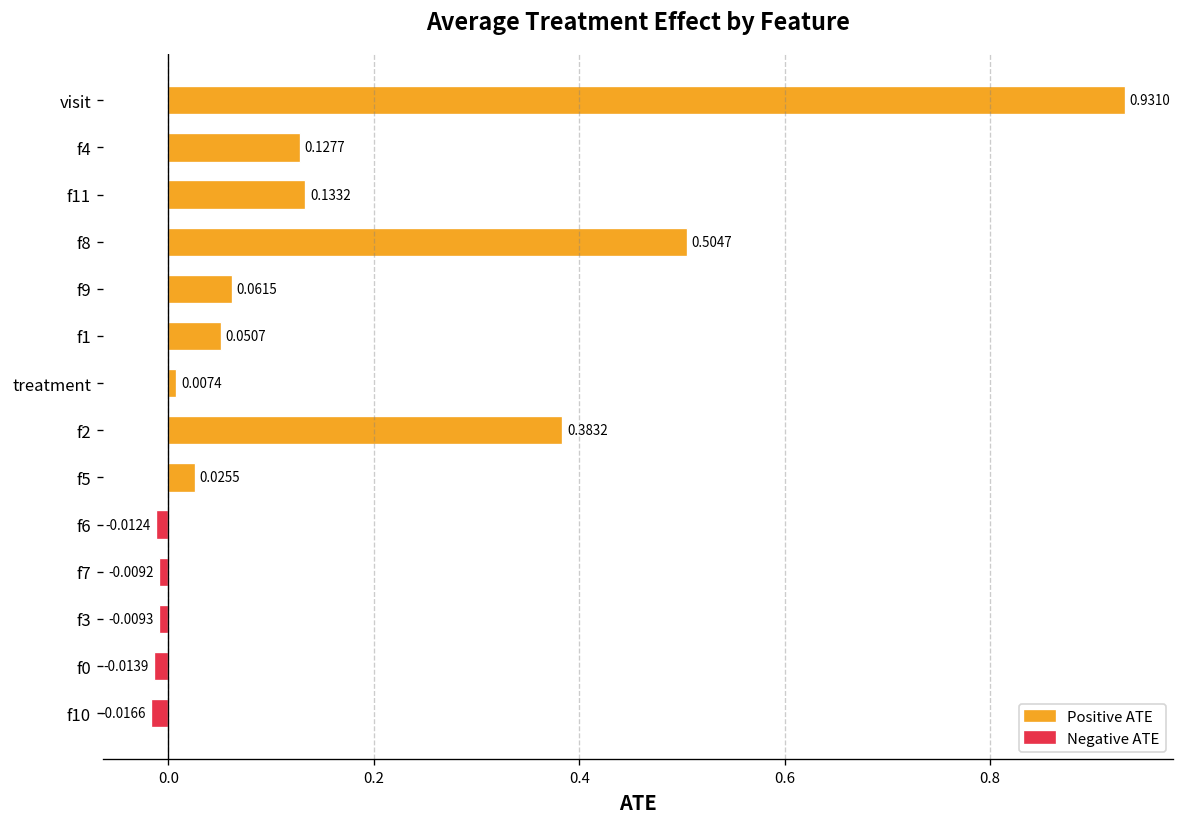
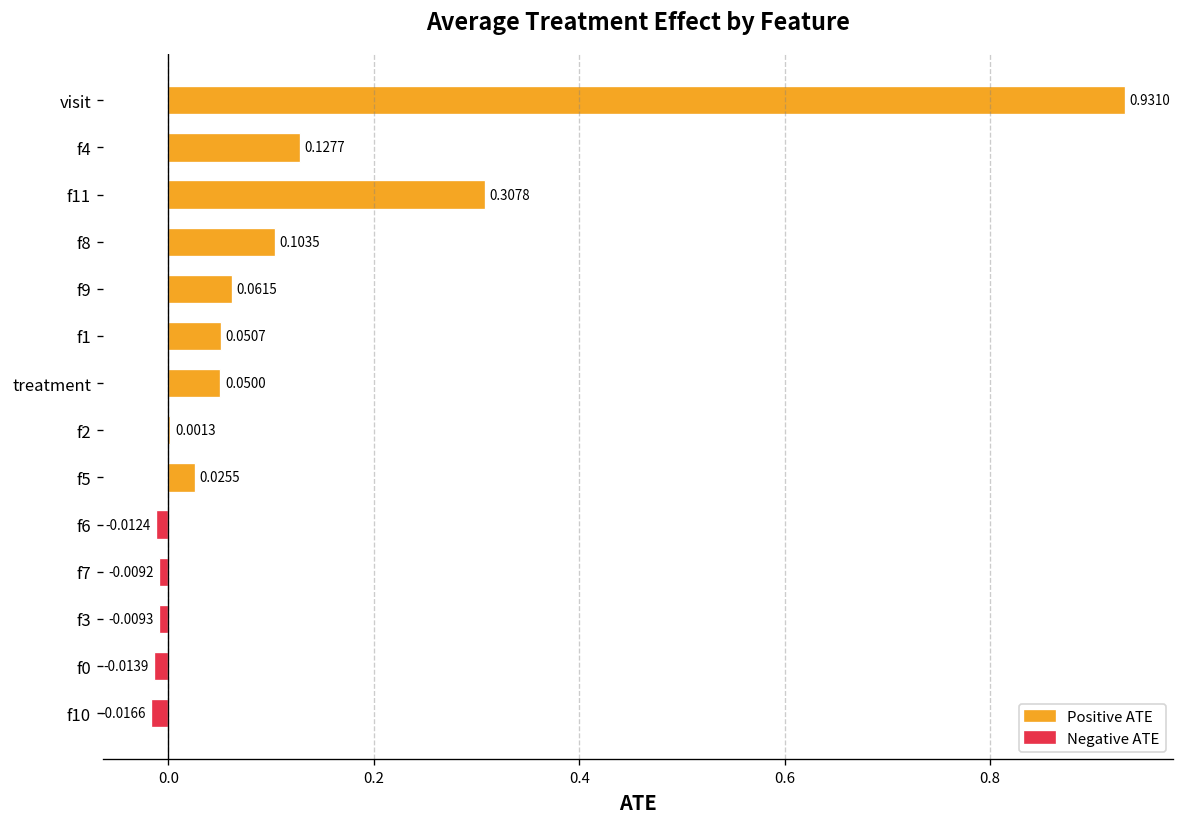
  {
    "visit": 0.9310,
    "f4": 0.1277,
-   "f11": 0.1332,
-   "f8": 0.5047,
+   "f11": 0.3078,
+   "f8": 0.1035,
    "f9": 0.0615,
    "f1": 0.0507,
-   "treatment": 0.0074,
-   "f2": 0.3832,
+   "treatment": 0.0500,
+   "f2": 0.0013,
    "f5": 0.0255,
    "f6": -0.0124,
    "f7": -0.0092,
    "f3": -0.0093,
    "f0": -0.0139,
    "f10": -0.0166
  }
